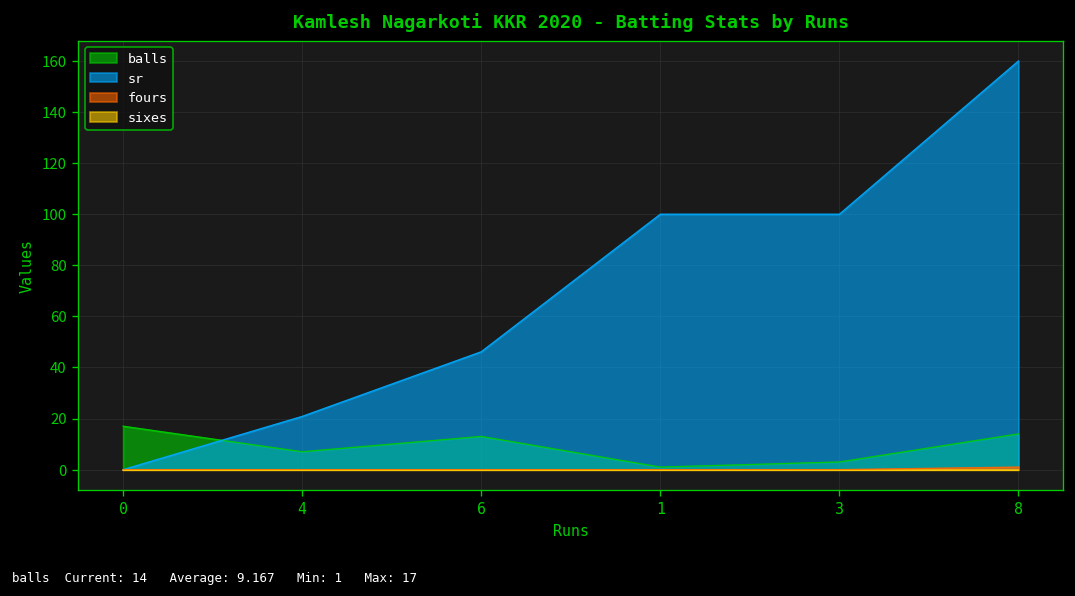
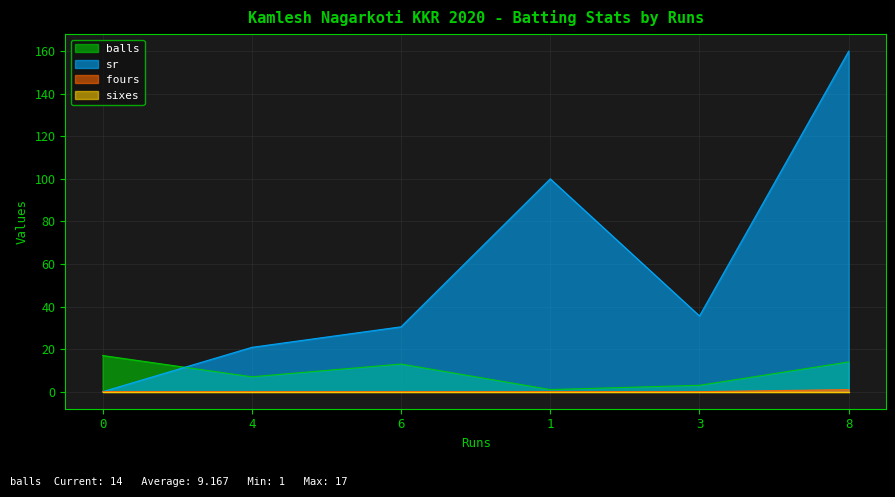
  {
    "balls": {
      "0": 17,
      "4": 7,
      "6": 13,
      "3": 3,
      "8": 14
    },
    "sr": {
      "4": 21,
-     "6": 46,
+     "6": 30,
      "1": 100,
-     "3": 100,
+     "3": 36,
      "8": 160
    }
  }
